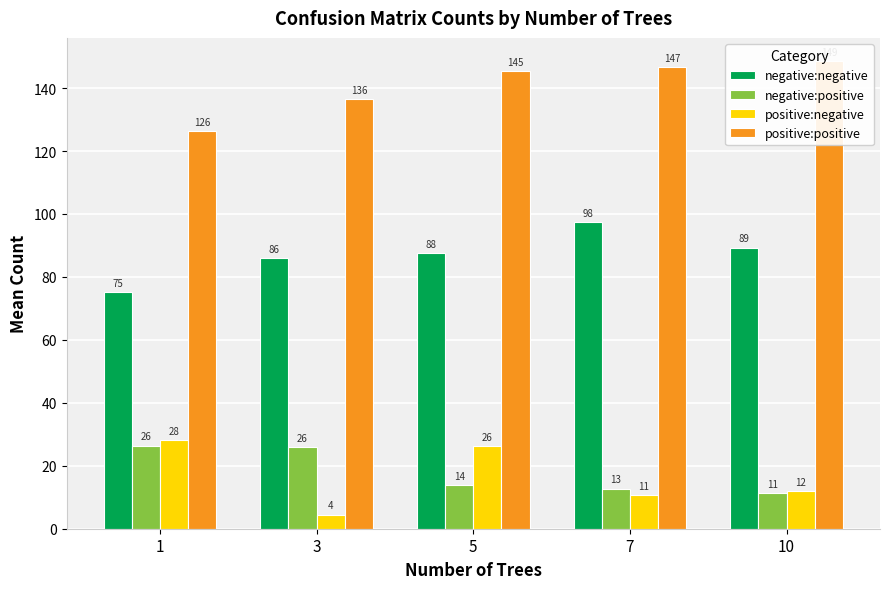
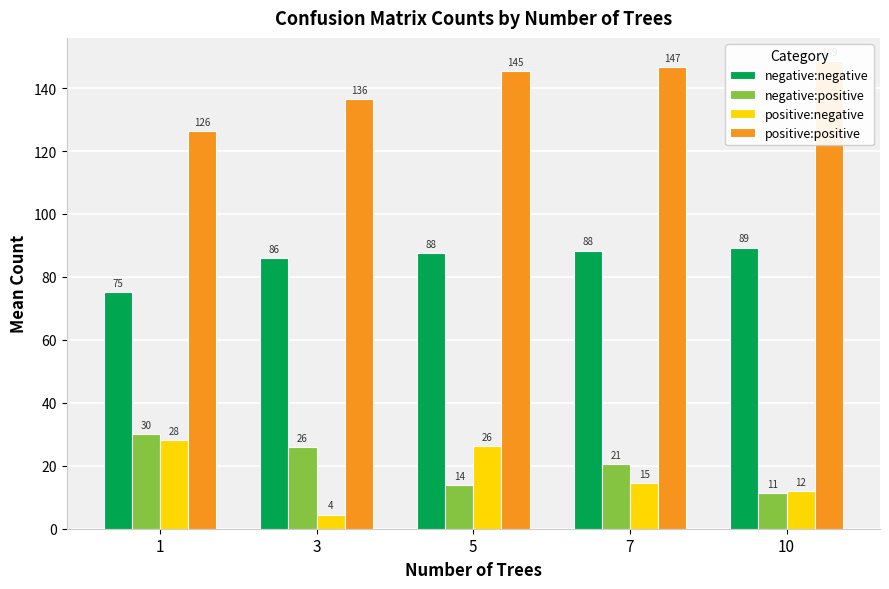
  {
    "negative:negative": {
      "1": 75,
      "3": 86,
      "5": 88,
-     "7": 98,
+     "7": 88,
      "10": 89
    },
    "negative:positive": {
-     "1": 26,
+     "1": 30,
      "3": 26,
      "5": 14,
-     "7": 13,
+     "7": 21,
      "10": 11
    },
    "positive:negative": {
      "1": 28,
      "3": 4,
      "5": 26,
-     "7": 11,
+     "7": 15,
      "10": 12
    },
    "positive:positive": {
      "1": 126,
      "3": 136,
      "5": 145,
      "7": 147
    }
  }
